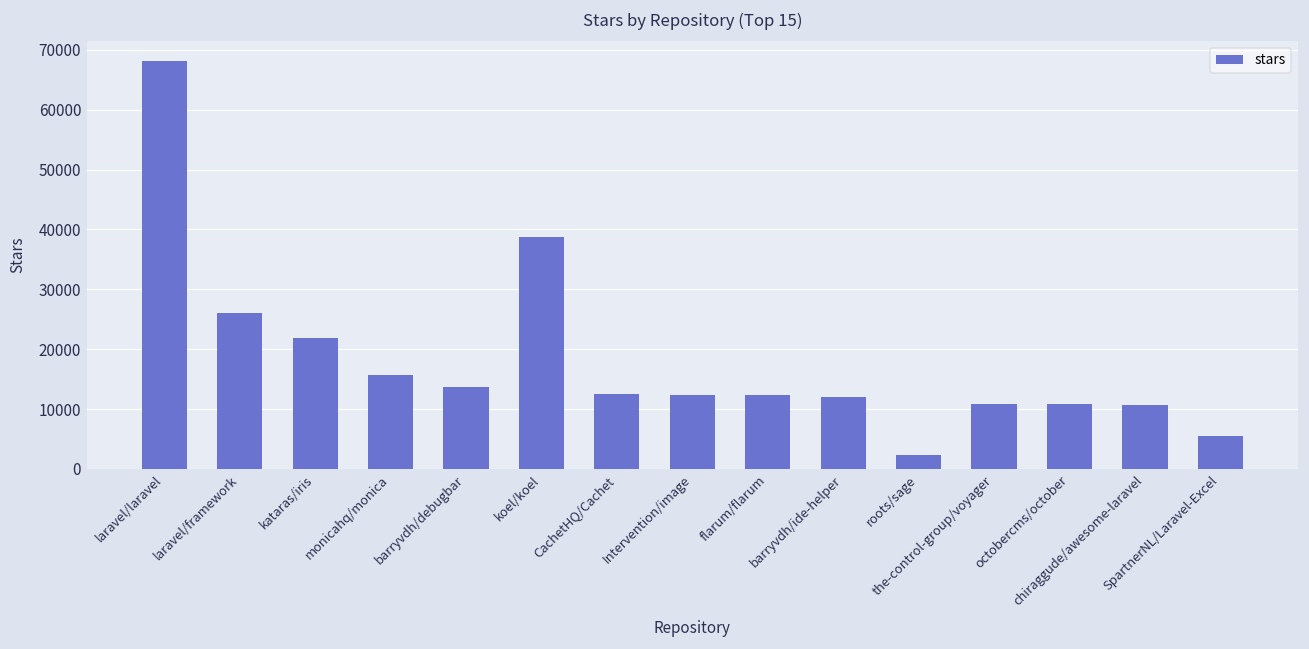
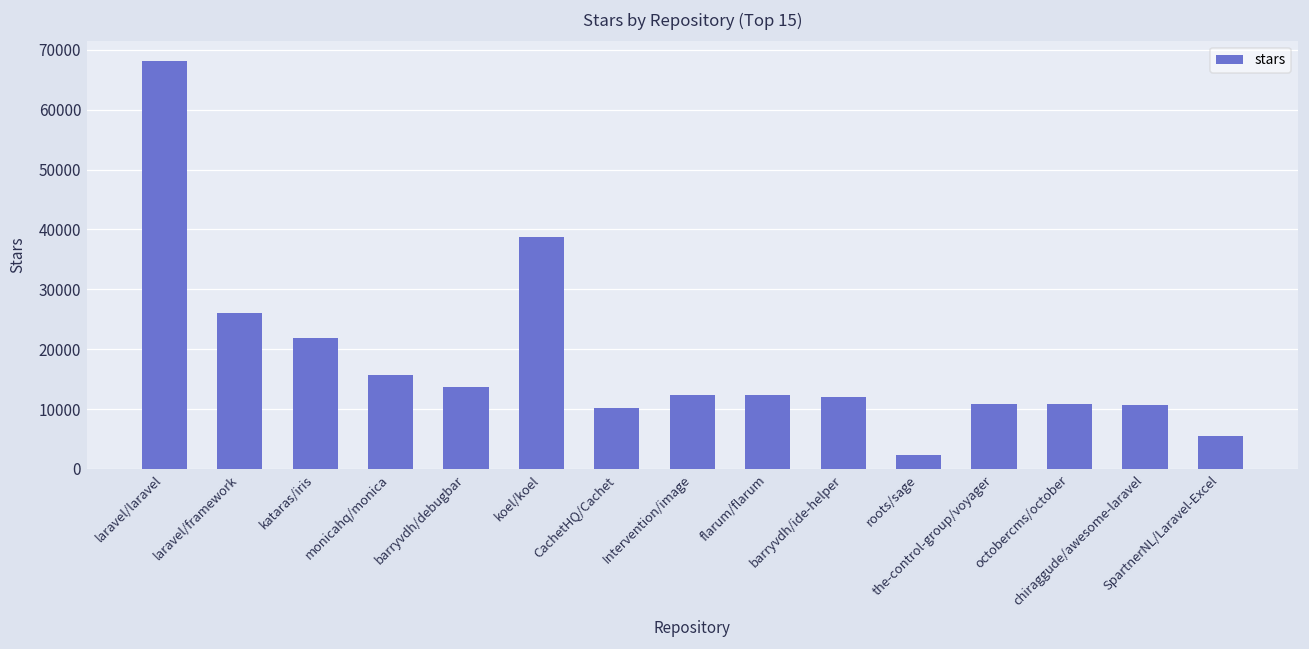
  {
    "laravel/laravel": 68000,
    "laravel/framework": 26000,
    "kataras/iris": 22000,
    "monicahq/monica": 16000,
    "barryvdh/debugbar": 14000,
    "koel/koel": 39000,
-   "CachetHQ/Cachet": 13000,
+   "CachetHQ/Cachet": 10000,
    "Intervention/image": 12000,
    "flarum/flarum": 12000,
    "barryvdh/ide-helper": 12000,
    "roots/sage": 2000,
    "the-control-group/voyager": 11000,
    "octobercms/october": 11000,
    "chiraggude/awesome-laravel": 11000,
    "SpartnerNL/Laravel-Excel": 5000
  }
